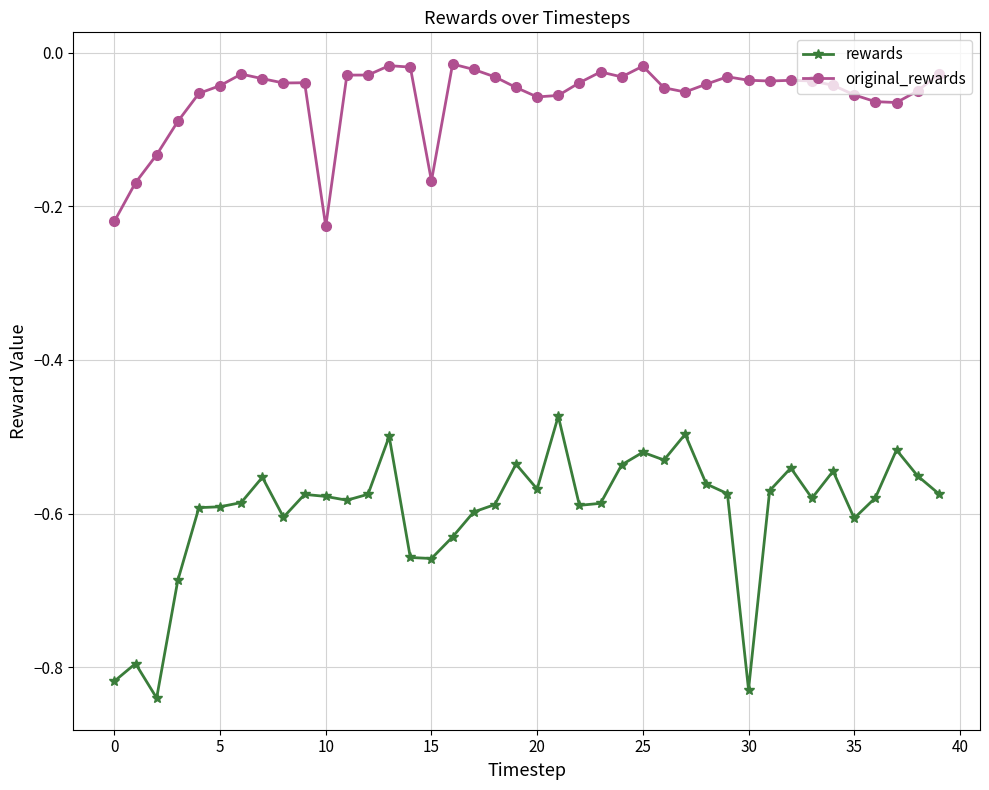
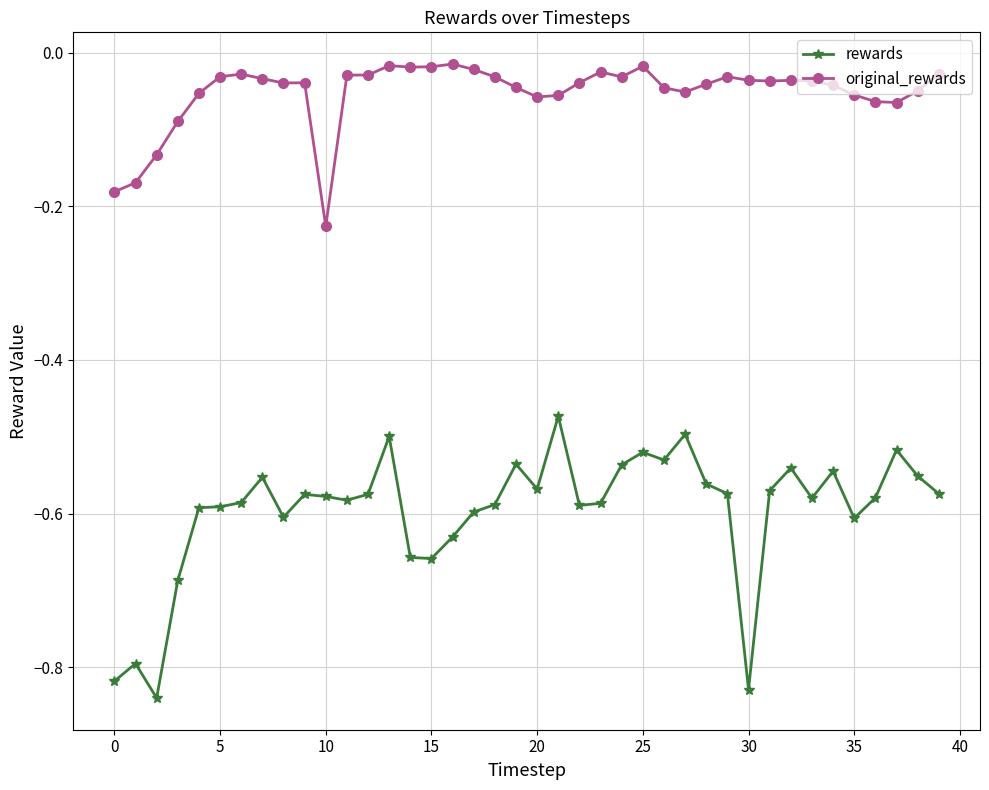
  {
    "rewards": {
      "0": -0.82,
      "5": -0.59,
      "10": -0.58,
      "15": -0.66,
      "20": -0.57,
      "25": -0.52,
      "30": -0.83,
      "35": -0.61
    },
    "original_rewards": {
-     "0": -0.22,
-     "5": -0.04,
+     "0": -0.18,
+     "5": -0.03,
      "10": -0.23,
-     "15": -0.17,
+     "15": -0.02,
      "20": -0.06,
      "25": -0.02,
      "30": -0.04,
      "35": -0.05
    }
  }
